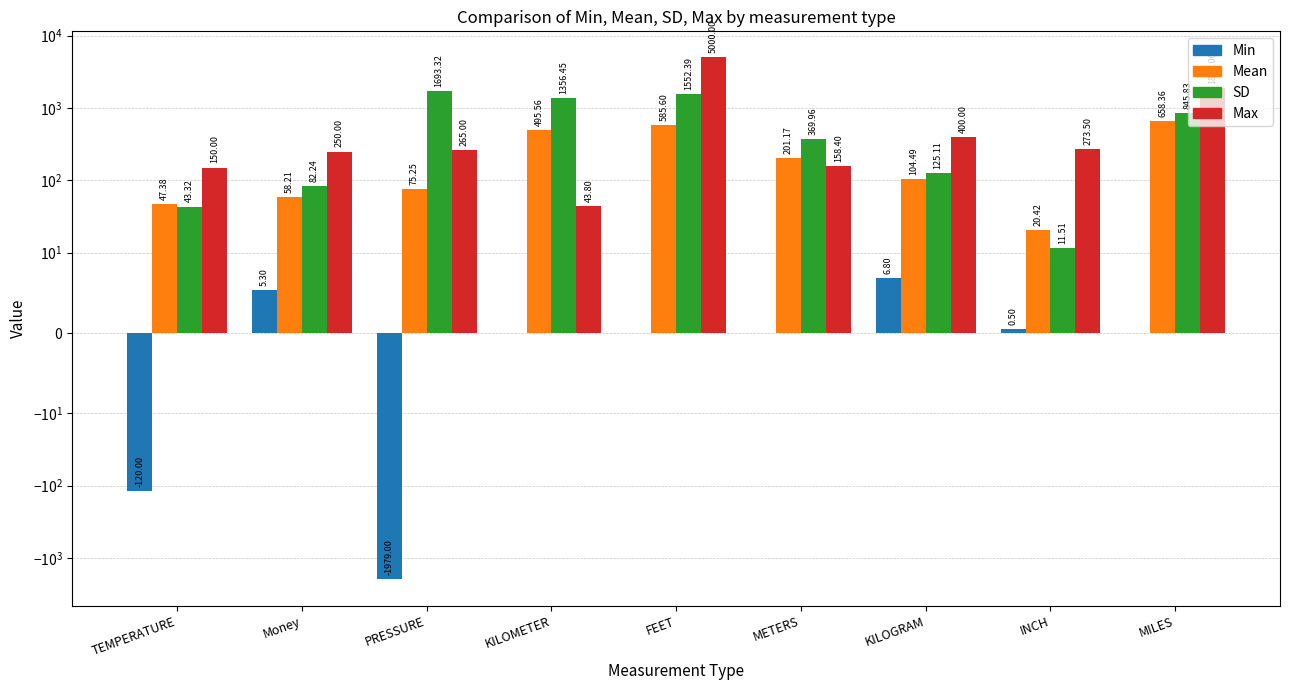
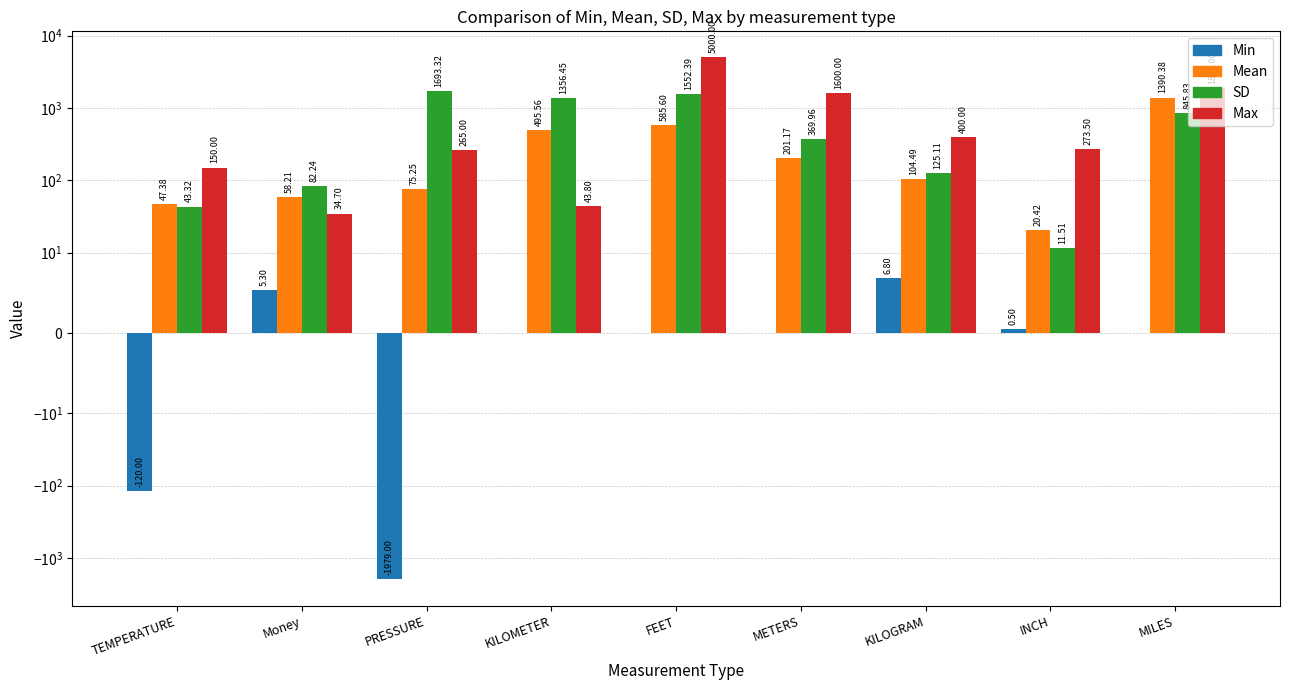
  {
    "Min": {
      "TEMPERATURE": -120.00,
      "Money": 5.30,
      "PRESSURE": -1979.00,
      "KILOGRAM": 6.80,
      "INCH": 0.50
    },
    "Mean": {
      "TEMPERATURE": 47.38,
      "Money": 58.21,
      "PRESSURE": 75.25,
      "KILOMETER": 495.56,
      "FEET": 585.60,
      "METERS": 201.17,
      "KILOGRAM": 104.49,
      "INCH": 20.42,
-     "MILES": 658.36
+     "MILES": 1390.38
    },
    "SD": {
      "TEMPERATURE": 43.32,
      "Money": 82.24,
      "PRESSURE": 1693.32,
      "KILOMETER": 1356.45,
      "FEET": 1552.39,
      "METERS": 369.96,
      "KILOGRAM": 125.11,
      "INCH": 11.51
    },
    "Max": {
      "TEMPERATURE": 150.00,
-     "Money": 250.00,
+     "Money": 34.70,
      "PRESSURE": 265.00,
      "KILOMETER": 43.80,
      "FEET": 5000.00,
-     "METERS": 158.40,
+     "METERS": 1600.00,
      "KILOGRAM": 400.00,
      "INCH": 273.50
    }
  }
